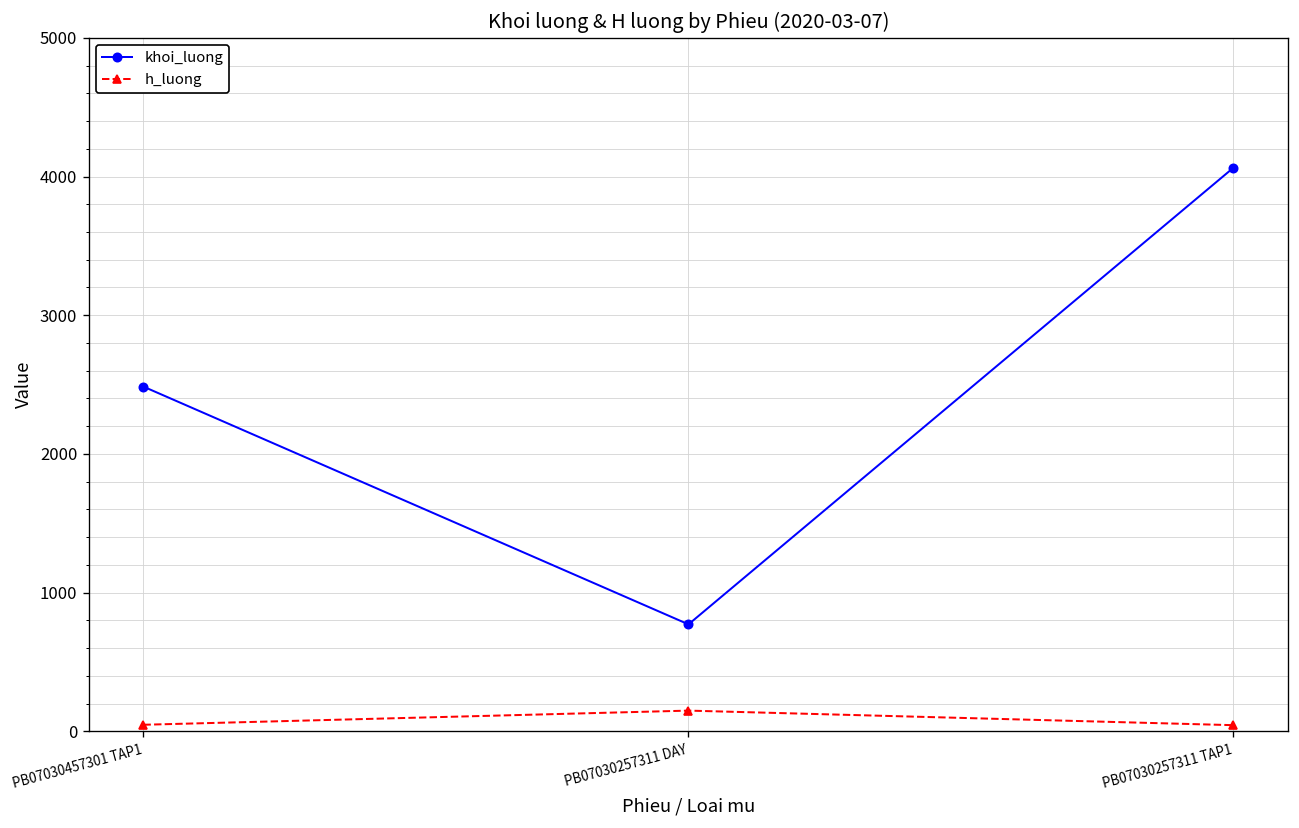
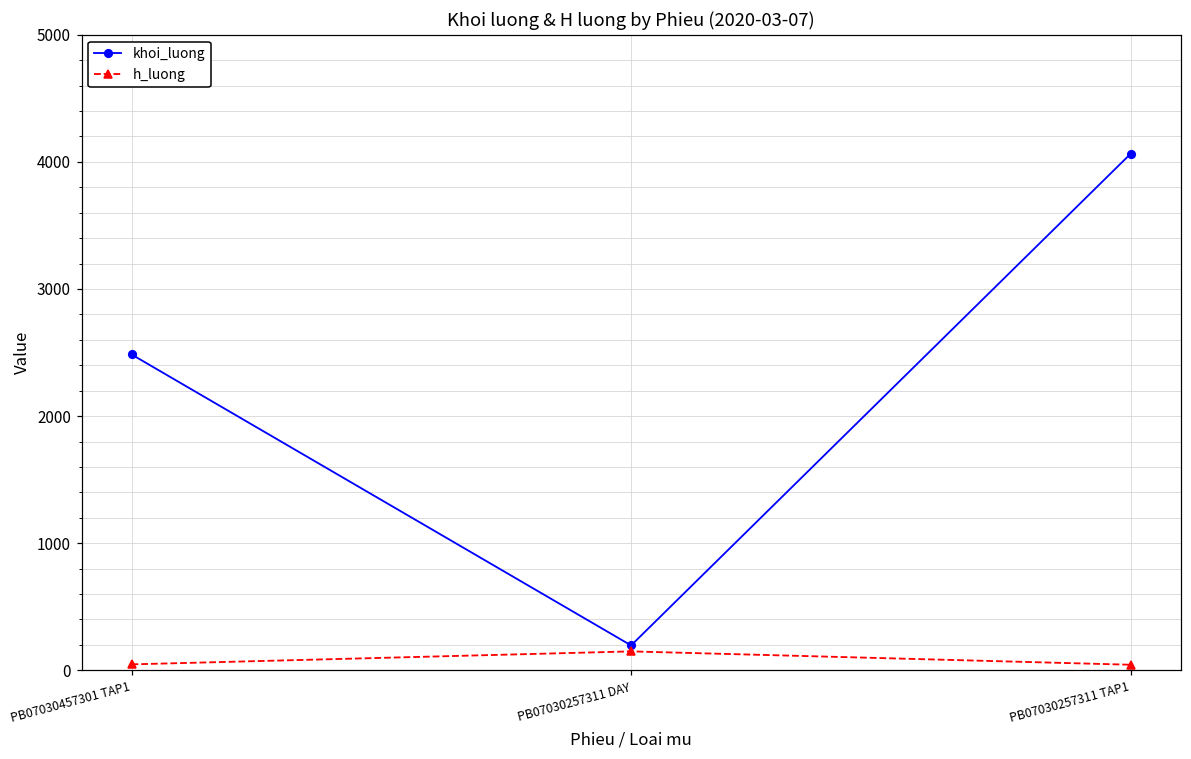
  {
    "khoi_luong": {
      "PB07030457301 TAP1": 2490,
-     "PB07030257311 DAY": 770,
+     "PB07030257311 DAY": 200,
      "PB07030257311 TAP1": 4060
    },
    "h_luong": {
      "PB07030457301 TAP1": 50,
      "PB07030257311 DAY": 150,
      "PB07030257311 TAP1": 40
    }
  }
